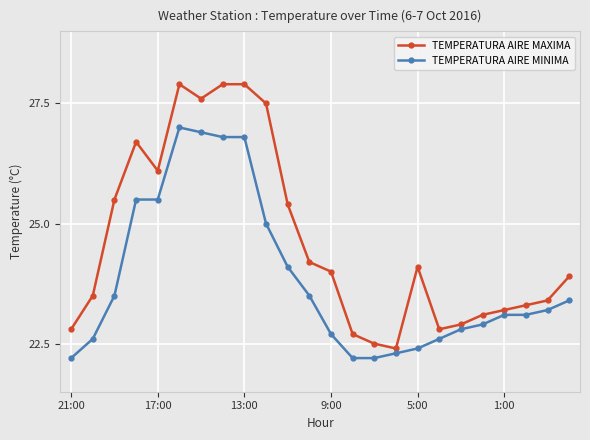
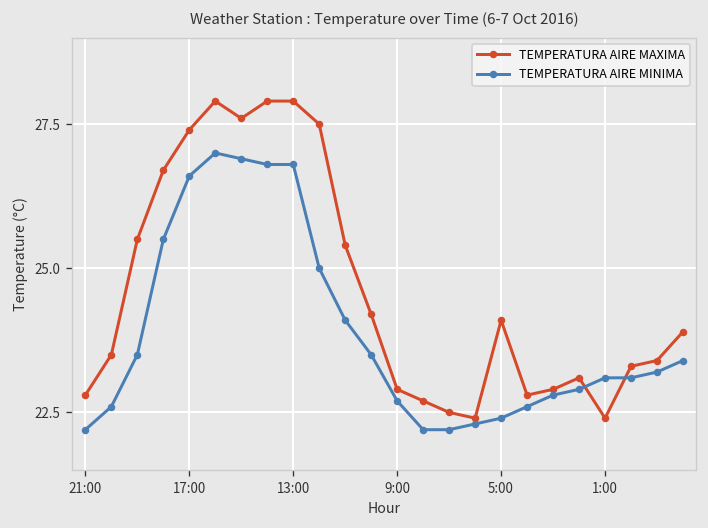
  {
    "TEMPERATURA AIRE MAXIMA": {
      "21:00": 22.8,
-     "17:00": 26.1,
+     "17:00": 27.4,
      "13:00": 27.9,
-     "9:00": 24.0,
+     "9:00": 22.9,
      "5:00": 24.1,
-     "1:00": 23.2
+     "1:00": 22.4
    },
    "TEMPERATURA AIRE MINIMA": {
      "21:00": 22.2,
-     "17:00": 25.5,
+     "17:00": 26.6,
      "13:00": 26.8,
      "9:00": 22.7,
      "5:00": 22.4,
      "1:00": 23.1
    }
  }
